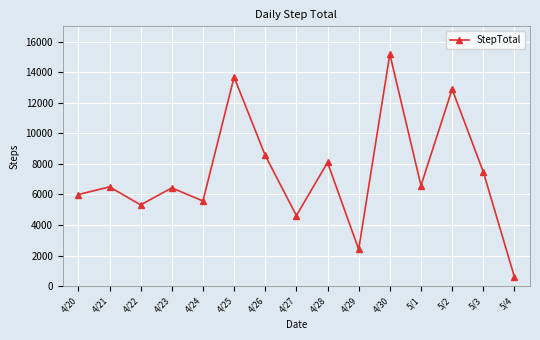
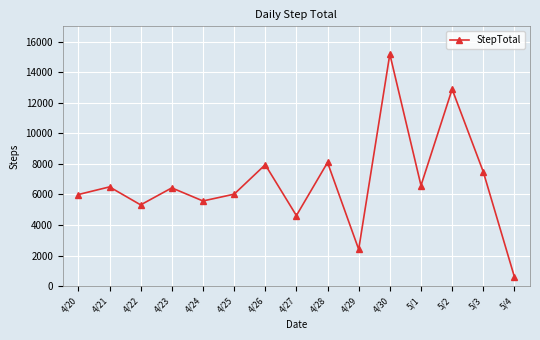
  {
    "4/20": 6000,
    "4/21": 6500,
    "4/22": 5300,
    "4/23": 6400,
    "4/24": 5600,
-   "4/25": 13700,
-   "4/26": 8600,
+   "4/25": 6000,
+   "4/26": 7900,
    "4/27": 4600,
    "4/28": 8100,
    "4/29": 2400,
    "4/30": 15200,
    "5/1": 6600,
    "5/2": 12900,
    "5/3": 7500,
    "5/4": 600
  }
